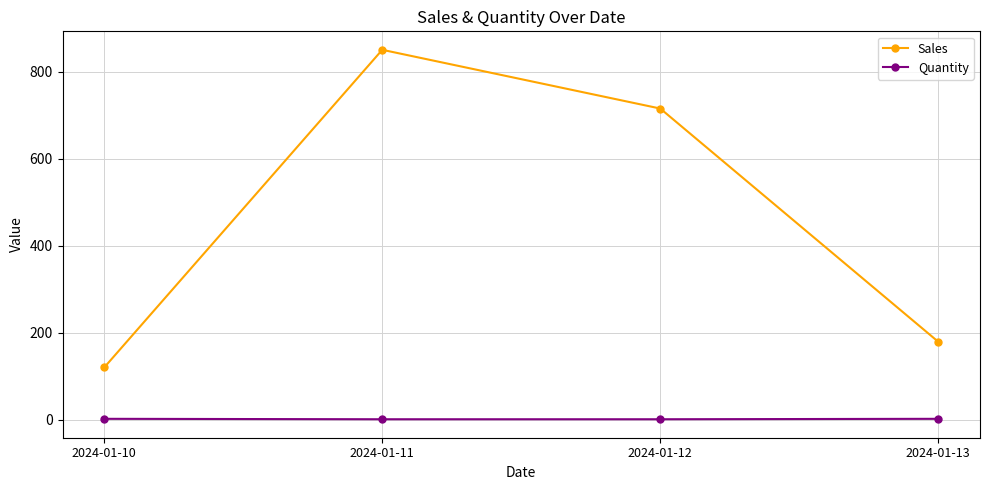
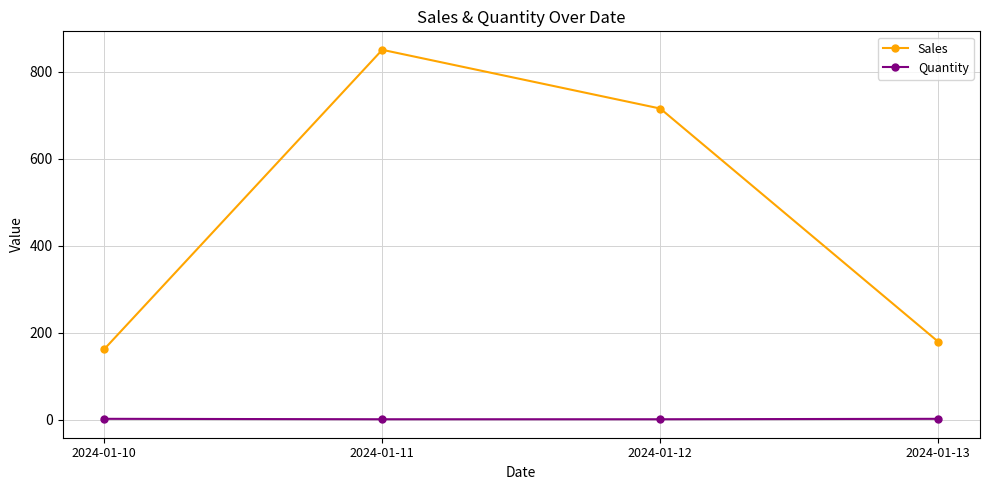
  {
    "Sales": {
-     "2024-01-10": 120,
+     "2024-01-10": 160,
      "2024-01-11": 850,
      "2024-01-12": 720,
      "2024-01-13": 180
    },
    "Quantity": {
      "2024-01-10": 0,
      "2024-01-11": 0,
      "2024-01-12": 0,
      "2024-01-13": 0
    }
  }
